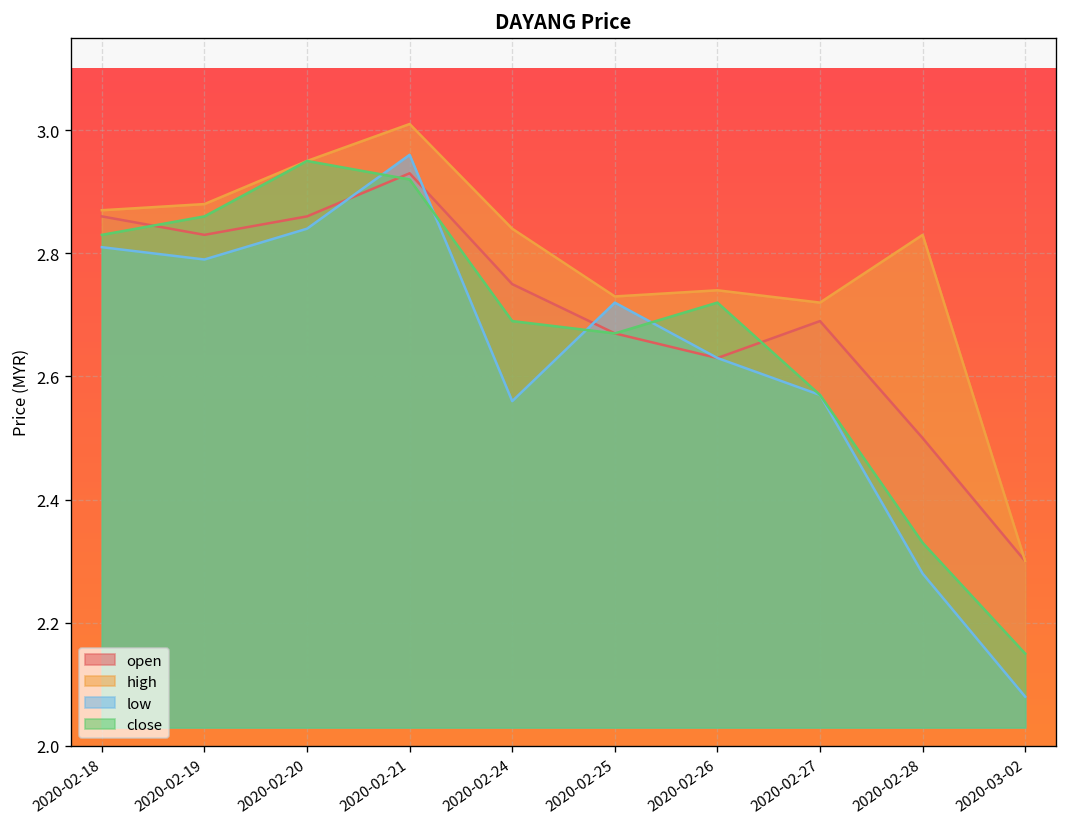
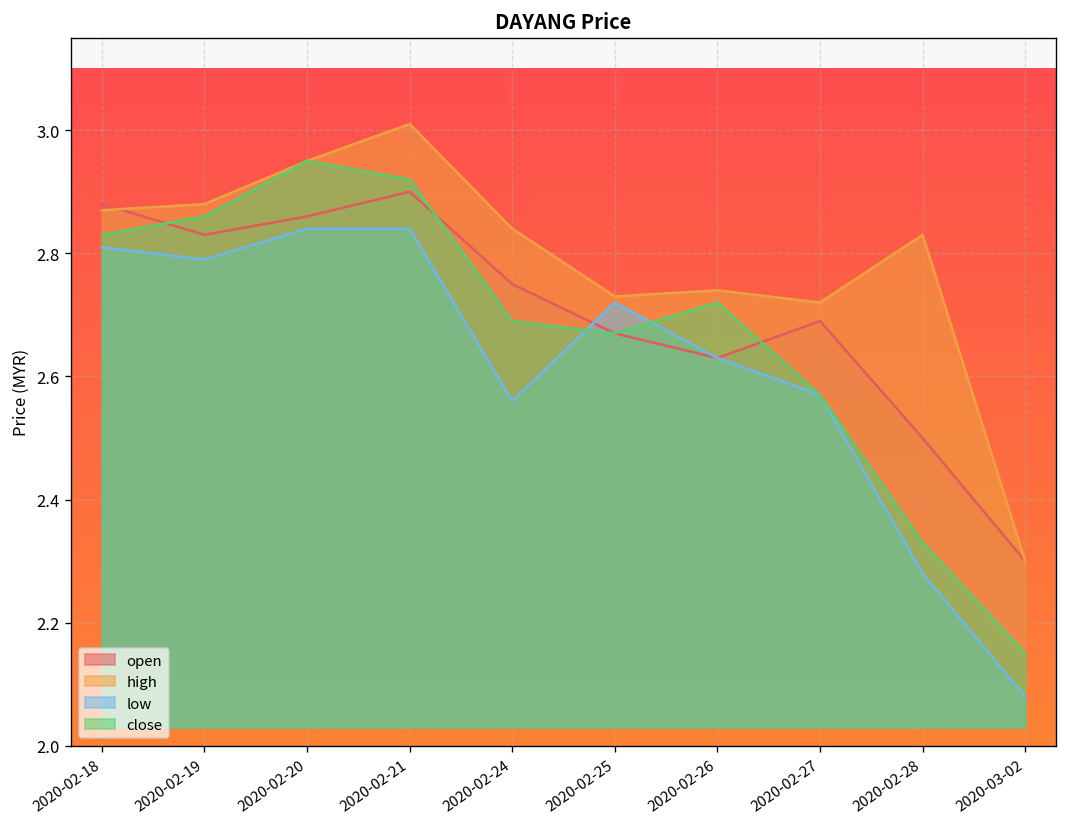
  {
    "open": {
-     "2020-02-18": 2.86,
+     "2020-02-18": 2.88,
      "2020-02-19": 2.83,
      "2020-02-20": 2.86,
-     "2020-02-21": 2.93,
+     "2020-02-21": 2.90,
      "2020-02-24": 2.75,
      "2020-02-27": 2.69,
      "2020-02-28": 2.50
    },
    "high": {
      "2020-02-18": 2.87,
      "2020-02-19": 2.88,
      "2020-02-21": 3.01,
      "2020-02-24": 2.84,
      "2020-02-25": 2.73,
      "2020-02-26": 2.74,
      "2020-02-27": 2.72,
      "2020-02-28": 2.83
    },
    "low": {
      "2020-02-18": 2.81,
      "2020-02-19": 2.79,
      "2020-02-20": 2.84,
-     "2020-02-21": 2.96,
+     "2020-02-21": 2.84,
      "2020-02-24": 2.56,
      "2020-02-25": 2.72,
      "2020-02-28": 2.28,
      "2020-03-02": 2.08
    },
    "close": {
      "2020-02-18": 2.83,
      "2020-02-19": 2.86,
      "2020-02-21": 2.92,
      "2020-02-24": 2.69,
      "2020-02-26": 2.72,
      "2020-02-28": 2.33,
      "2020-03-02": 2.15
    }
  }
